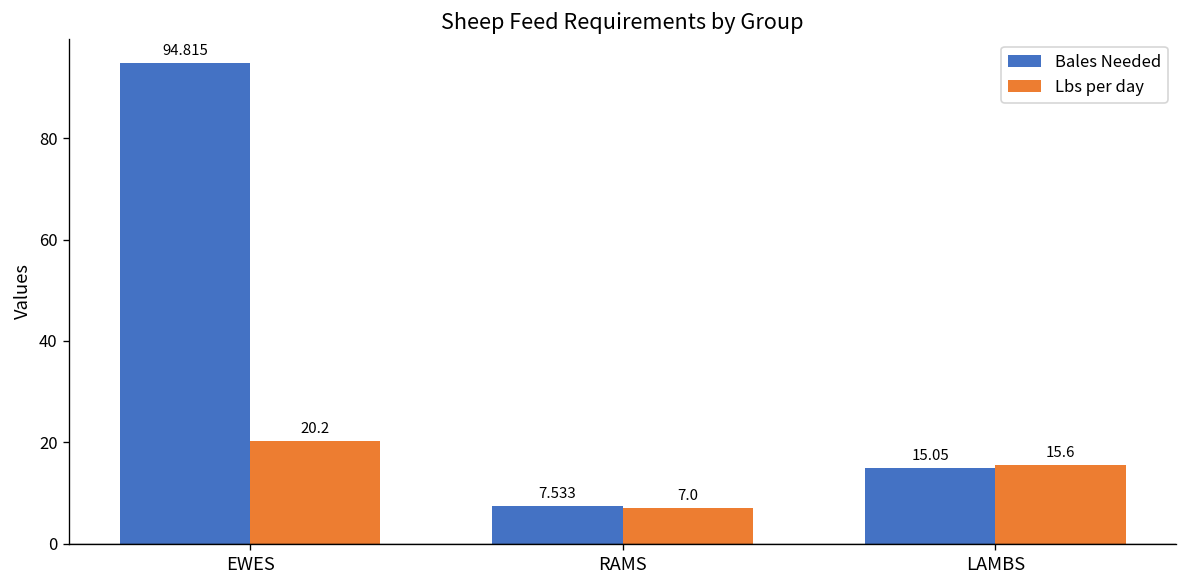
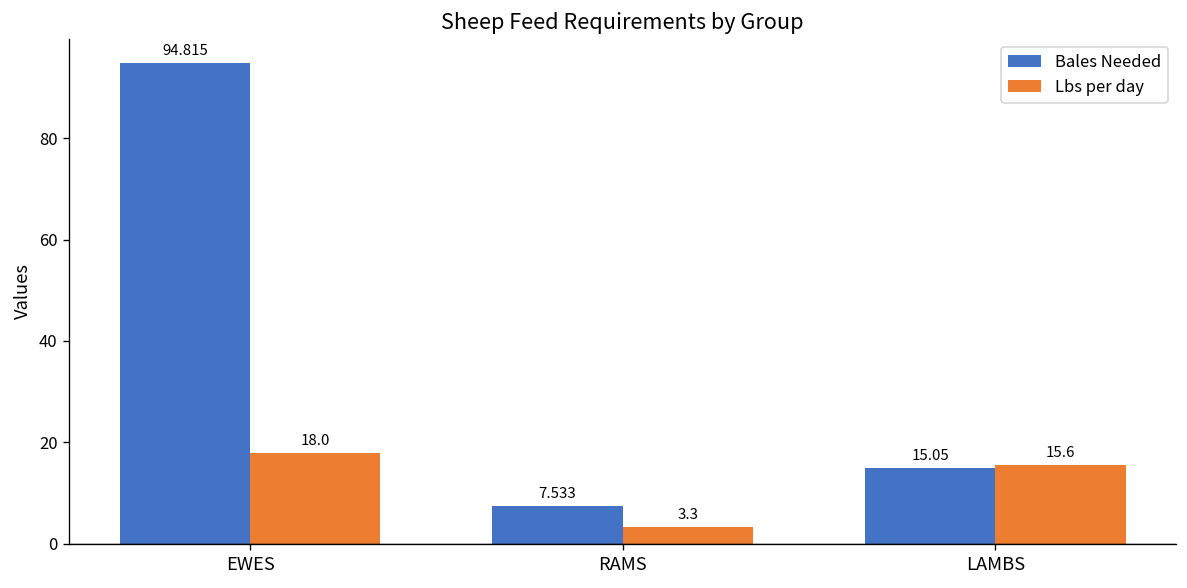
  {
    "Bales Needed": {
      "EWES": 94.815,
      "RAMS": 7.533,
      "LAMBS": 15.05
    },
    "Lbs per day": {
-     "EWES": 20.2,
-     "RAMS": 7.0,
+     "EWES": 18.0,
+     "RAMS": 3.3,
      "LAMBS": 15.6
    }
  }
